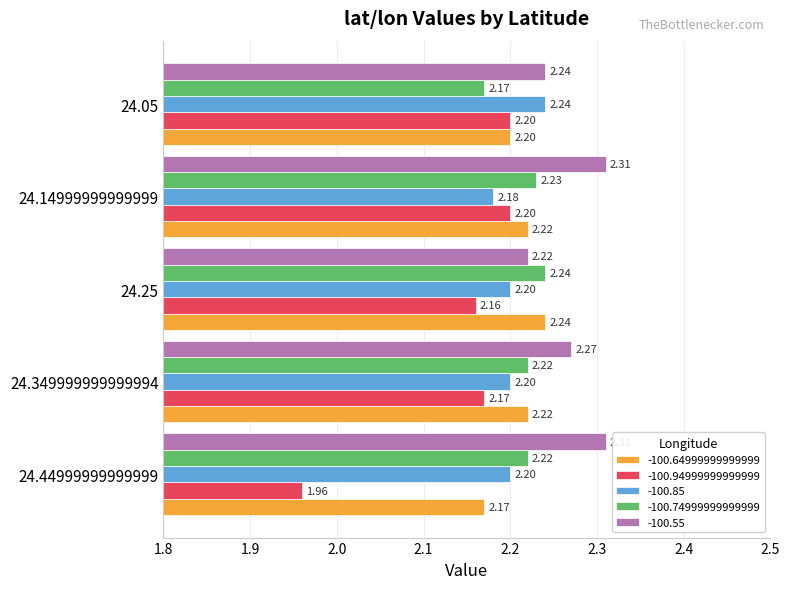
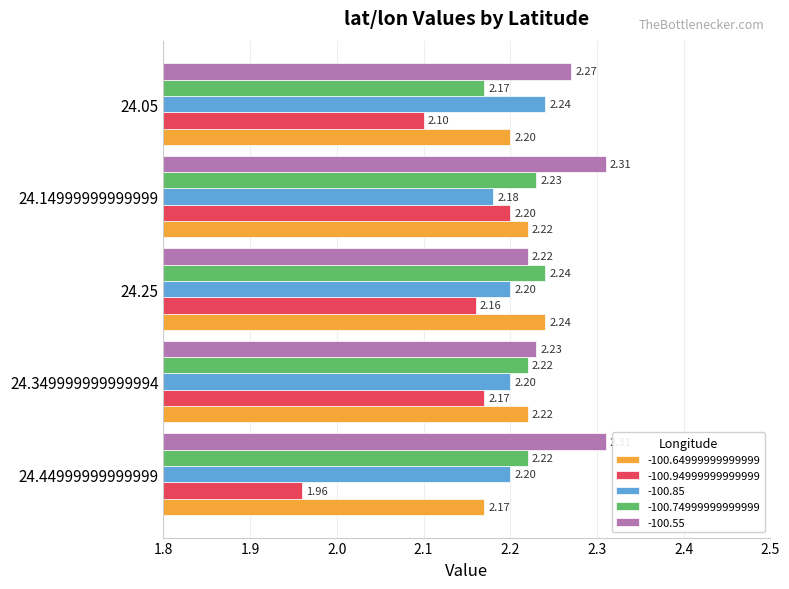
  {
    "-100.64999999999999": {
      "24.05": 2.20,
      "24.14999999999999": 2.22,
      "24.25": 2.24,
      "24.349999999999994": 2.22,
      "24.44999999999999": 2.17
    },
    "-100.94999999999999": {
-     "24.05": 2.20,
+     "24.05": 2.10,
      "24.14999999999999": 2.20,
      "24.25": 2.16,
      "24.349999999999994": 2.17,
      "24.44999999999999": 1.96
    },
    "-100.85": {
      "24.05": 2.24,
      "24.14999999999999": 2.18,
      "24.25": 2.20,
      "24.349999999999994": 2.20,
      "24.44999999999999": 2.20
    },
    "-100.74999999999999": {
      "24.05": 2.17,
      "24.14999999999999": 2.23,
      "24.25": 2.24,
      "24.349999999999994": 2.22,
      "24.44999999999999": 2.22
    },
    "-100.55": {
-     "24.05": 2.24,
+     "24.05": 2.27,
      "24.14999999999999": 2.31,
      "24.25": 2.22,
-     "24.349999999999994": 2.27
+     "24.349999999999994": 2.23
    }
  }
